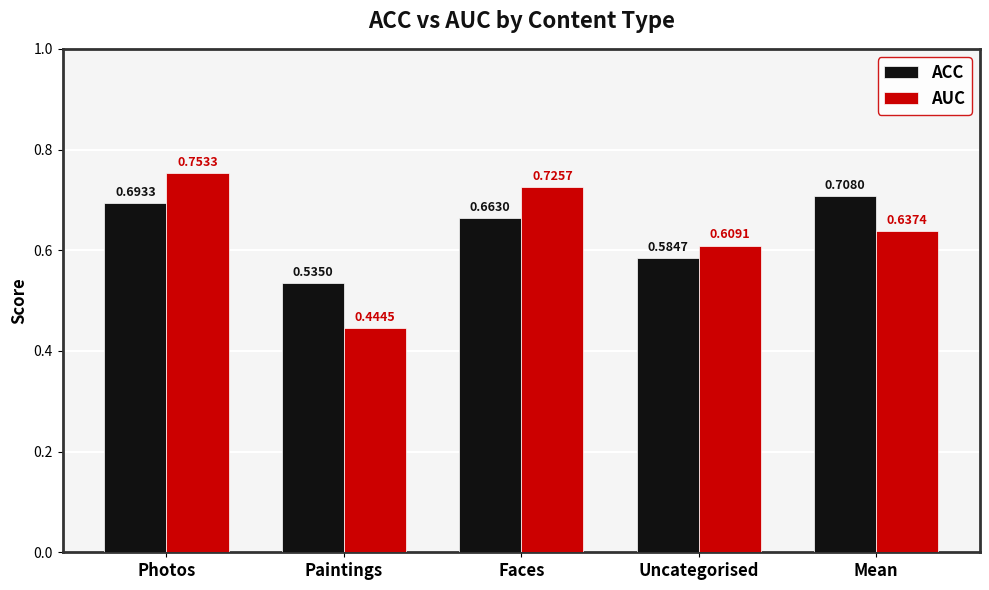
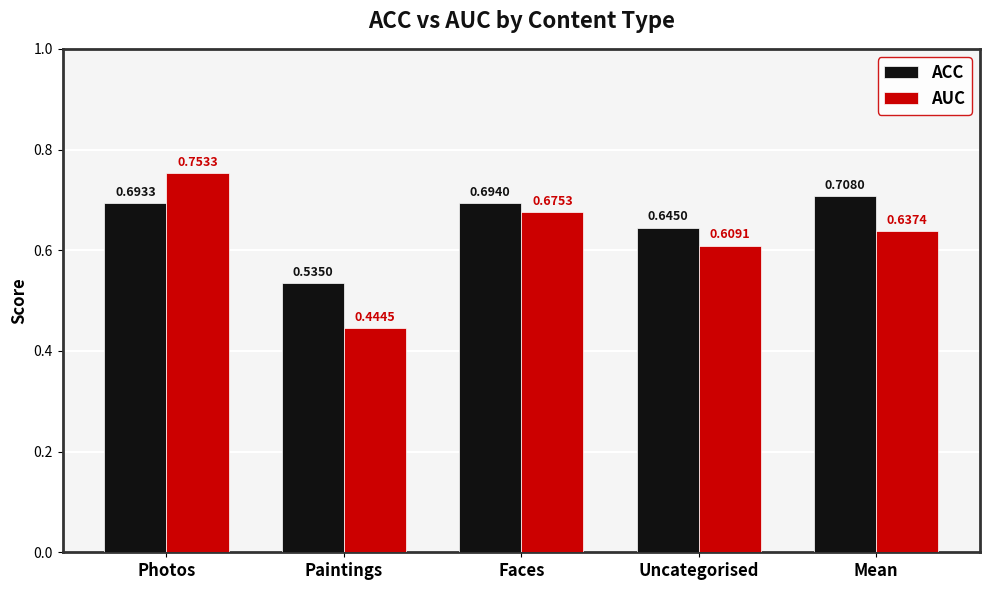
  {
    "ACC": {
      "Photos": 0.6933,
      "Paintings": 0.5350,
-     "Faces": 0.6630,
-     "Uncategorised": 0.5847,
+     "Faces": 0.6940,
+     "Uncategorised": 0.6450,
      "Mean": 0.7080
    },
    "AUC": {
      "Photos": 0.7533,
      "Paintings": 0.4445,
-     "Faces": 0.7257,
+     "Faces": 0.6753,
      "Uncategorised": 0.6091,
      "Mean": 0.6374
    }
  }
